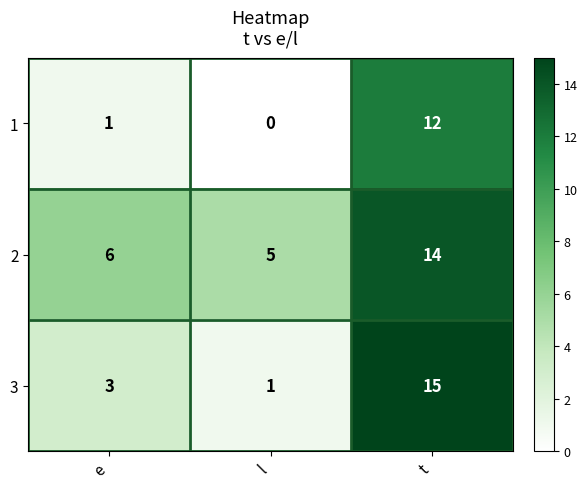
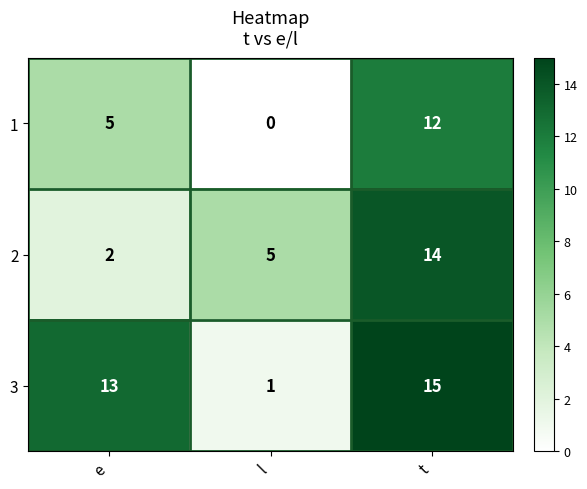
  {
    "1": {
-     "e": 1,
+     "e": 5,
      "l": 0,
      "t": 12
    },
    "2": {
-     "e": 6,
+     "e": 2,
      "l": 5,
      "t": 14
    },
    "3": {
-     "e": 3,
+     "e": 13,
      "l": 1,
      "t": 15
    }
  }
